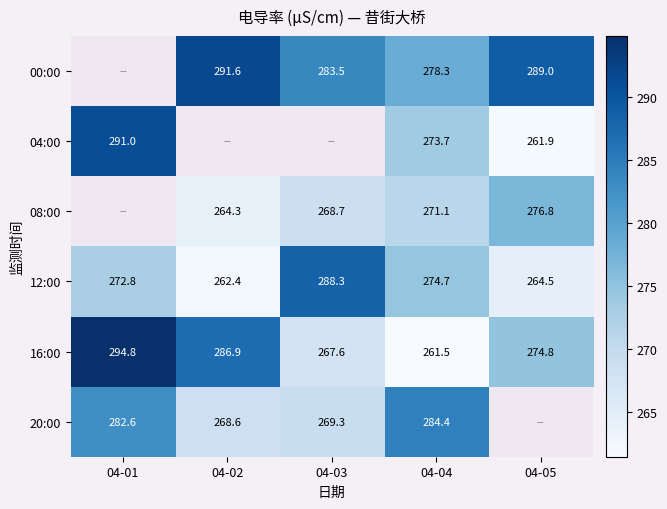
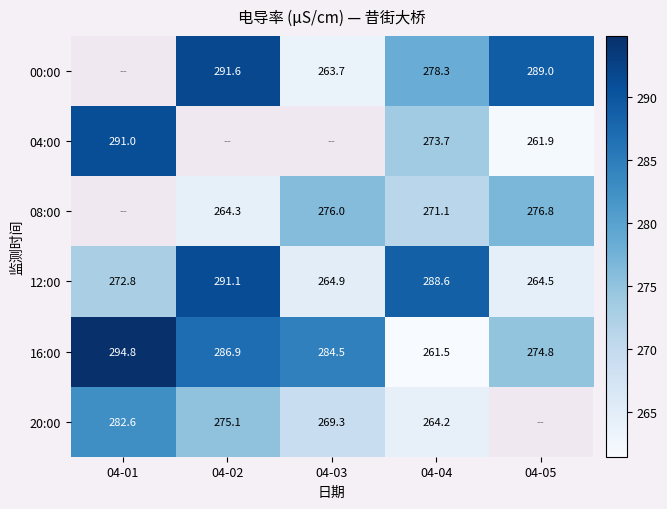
  {
    "00:00": {
      "04-02": 291.6,
-     "04-03": 283.5,
+     "04-03": 263.7,
      "04-04": 278.3,
      "04-05": 289.0
    },
    "04:00": {
      "04-01": 291.0,
      "04-04": 273.7,
      "04-05": 261.9
    },
    "08:00": {
      "04-02": 264.3,
-     "04-03": 268.7,
+     "04-03": 276.0,
      "04-04": 271.1,
      "04-05": 276.8
    },
    "12:00": {
      "04-01": 272.8,
-     "04-02": 262.4,
-     "04-03": 288.3,
-     "04-04": 274.7,
+     "04-02": 291.1,
+     "04-03": 264.9,
+     "04-04": 288.6,
      "04-05": 264.5
    },
    "16:00": {
      "04-01": 294.8,
      "04-02": 286.9,
-     "04-03": 267.6,
+     "04-03": 284.5,
      "04-04": 261.5,
      "04-05": 274.8
    },
    "20:00": {
      "04-01": 282.6,
-     "04-02": 268.6,
+     "04-02": 275.1,
      "04-03": 269.3,
-     "04-04": 284.4
+     "04-04": 264.2
    }
  }
